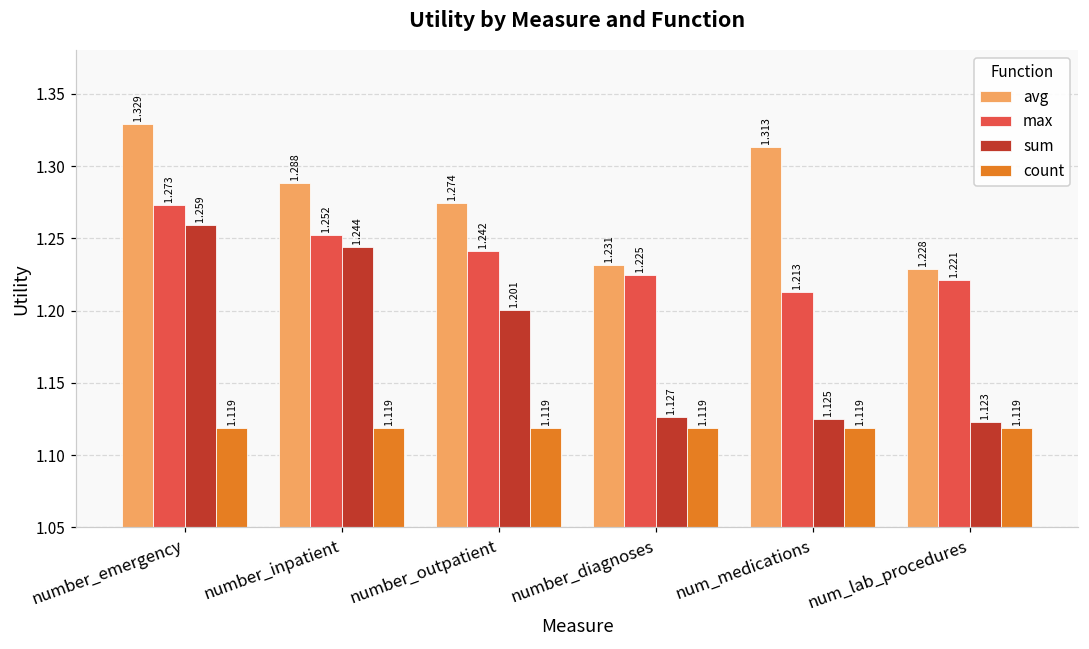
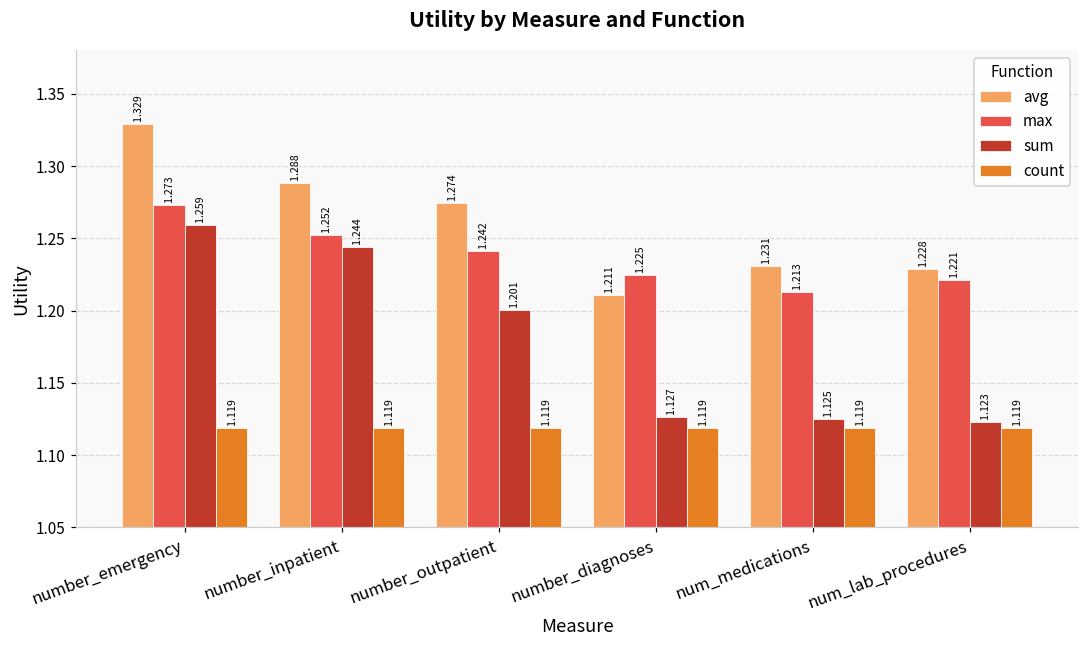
  {
    "avg": {
      "number_emergency": 1.329,
      "number_inpatient": 1.288,
      "number_outpatient": 1.274,
-     "number_diagnoses": 1.231,
-     "num_medications": 1.313,
+     "number_diagnoses": 1.211,
+     "num_medications": 1.231,
      "num_lab_procedures": 1.228
    }
  }
